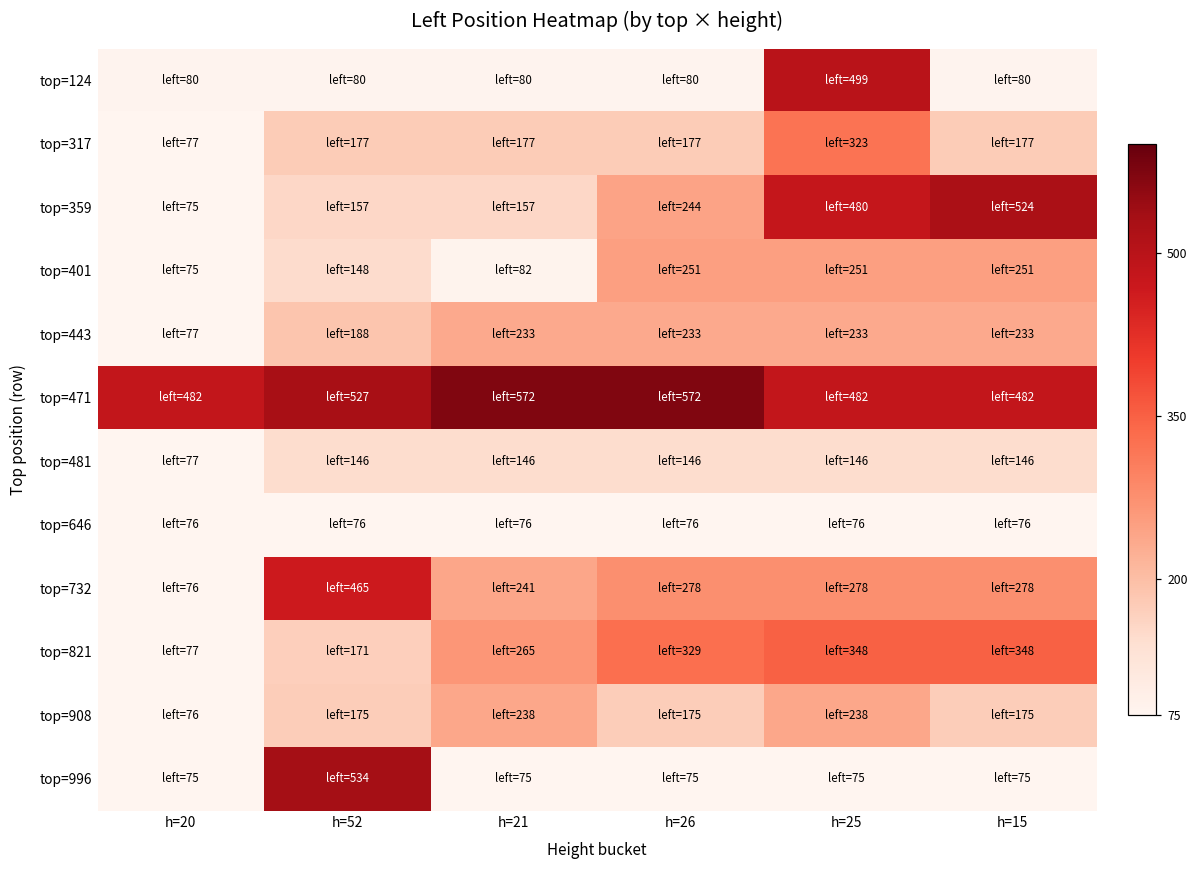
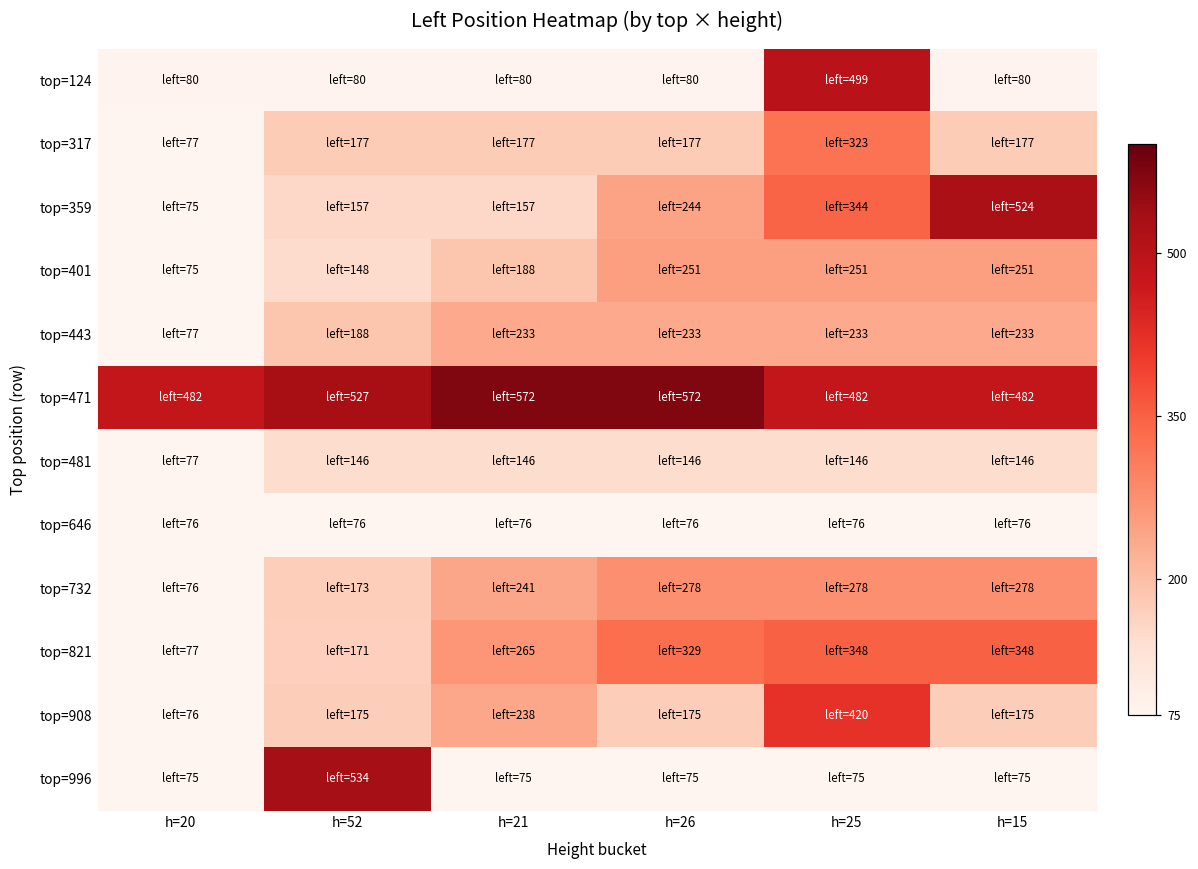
  {
    "top=124": {
      "h=20": 80,
      "h=52": 80,
      "h=21": 80,
      "h=26": 80,
      "h=25": 499,
      "h=15": 80
    },
    "top=317": {
      "h=20": 77,
      "h=52": 177,
      "h=21": 177,
      "h=26": 177,
      "h=25": 323,
      "h=15": 177
    },
    "top=359": {
      "h=20": 75,
      "h=52": 157,
      "h=21": 157,
      "h=26": 244,
-     "h=25": 480,
+     "h=25": 344,
      "h=15": 524
    },
    "top=401": {
      "h=20": 75,
      "h=52": 148,
-     "h=21": 82,
+     "h=21": 188,
      "h=26": 251,
      "h=25": 251,
      "h=15": 251
    },
    "top=443": {
      "h=20": 77,
      "h=52": 188,
      "h=21": 233,
      "h=26": 233,
      "h=25": 233,
      "h=15": 233
    },
    "top=471": {
      "h=20": 482,
      "h=52": 527,
      "h=21": 572,
      "h=26": 572,
      "h=25": 482,
      "h=15": 482
    },
    "top=481": {
      "h=20": 77,
      "h=52": 146,
      "h=21": 146,
      "h=26": 146,
      "h=25": 146,
      "h=15": 146
    },
    "top=646": {
      "h=20": 76,
      "h=52": 76,
      "h=21": 76,
      "h=26": 76,
      "h=25": 76,
      "h=15": 76
    },
    "top=732": {
      "h=20": 76,
-     "h=52": 465,
+     "h=52": 173,
      "h=21": 241,
      "h=26": 278,
      "h=25": 278,
      "h=15": 278
    },
    "top=821": {
      "h=20": 77,
      "h=52": 171,
      "h=21": 265,
      "h=26": 329,
      "h=25": 348,
      "h=15": 348
    },
    "top=908": {
      "h=20": 76,
      "h=52": 175,
      "h=21": 238,
      "h=26": 175,
-     "h=25": 238,
+     "h=25": 420,
      "h=15": 175
    },
    "top=996": {
      "h=20": 75,
      "h=52": 534,
      "h=21": 75,
      "h=26": 75,
      "h=25": 75,
      "h=15": 75
    }
  }
